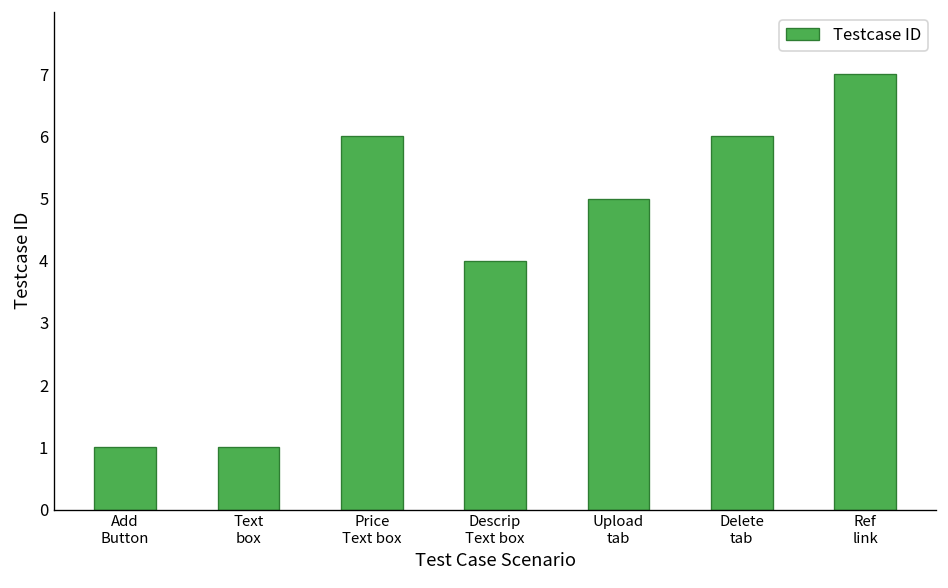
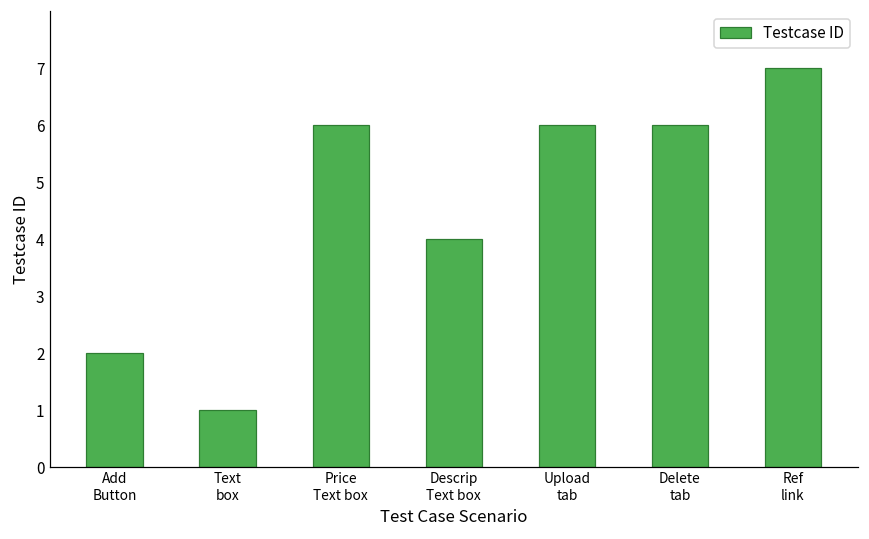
  {
-   "Add Button": 1,
+   "Add Button": 2,
    "Text box": 1,
    "Price Text box": 6,
    "Descrip Text box": 4,
-   "Upload tab": 5,
+   "Upload tab": 6,
    "Delete tab": 6,
    "Ref link": 7
  }
